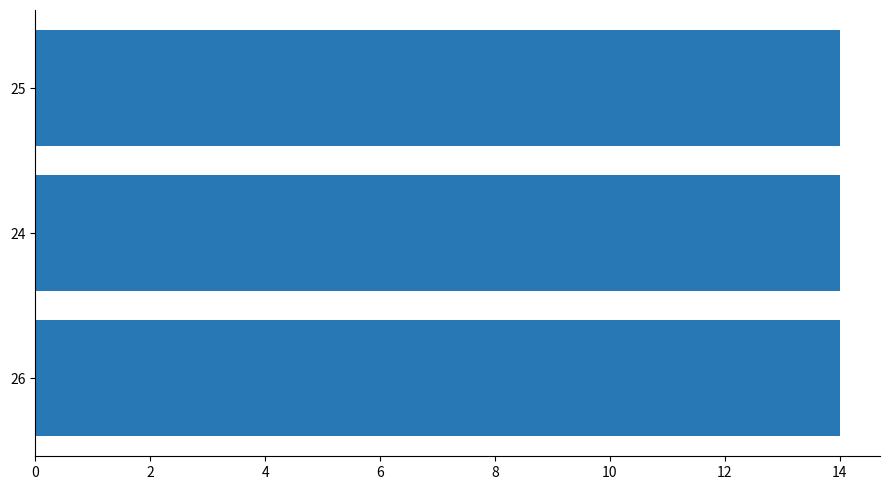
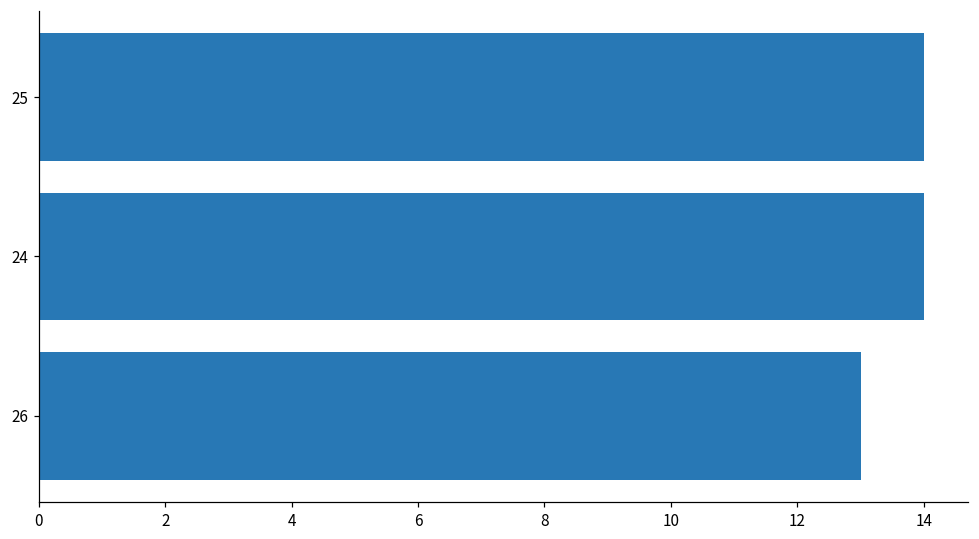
  {
    "25": 14,
    "24": 14,
-   "26": 14
+   "26": 13
  }
